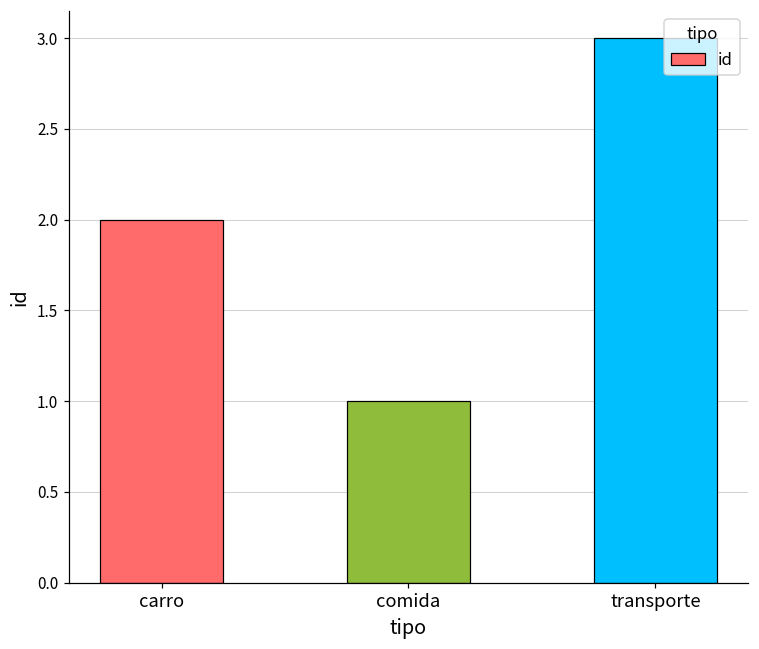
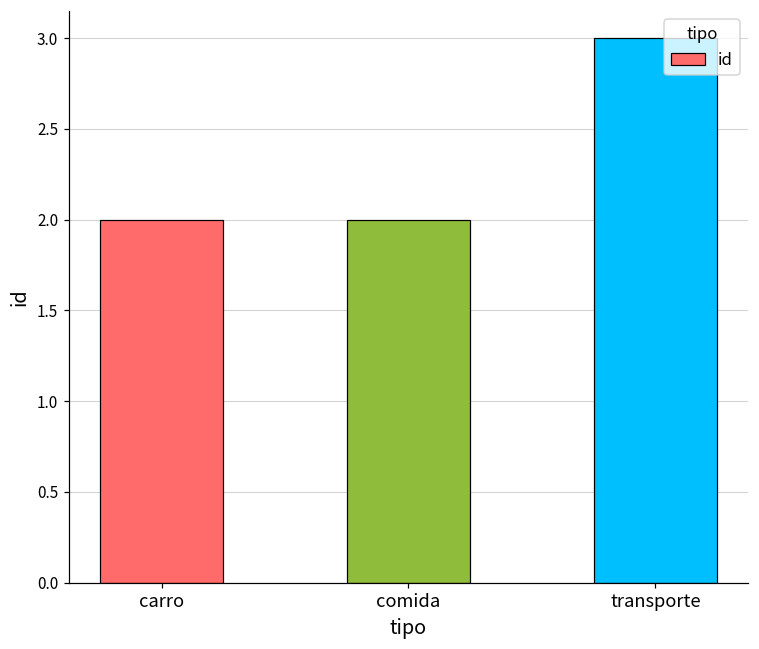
  {
    "carro": 2,
-   "comida": 1,
+   "comida": 2,
    "transporte": 3
  }
